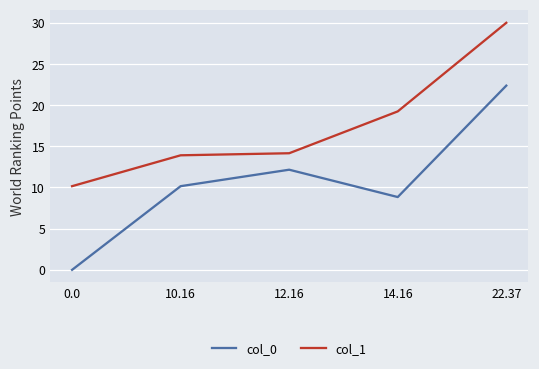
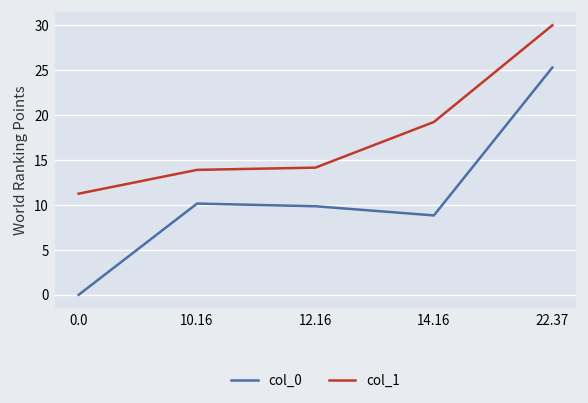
  {
    "col_0": {
      "0.0": 0,
      "10.16": 10,
-     "12.16": 12,
+     "12.16": 10,
      "14.16": 9,
-     "22.37": 22
+     "22.37": 25
    },
    "col_1": {
-     "0.0": 10,
+     "0.0": 11,
      "10.16": 14,
      "12.16": 14,
      "14.16": 19,
      "22.37": 30
    }
  }
